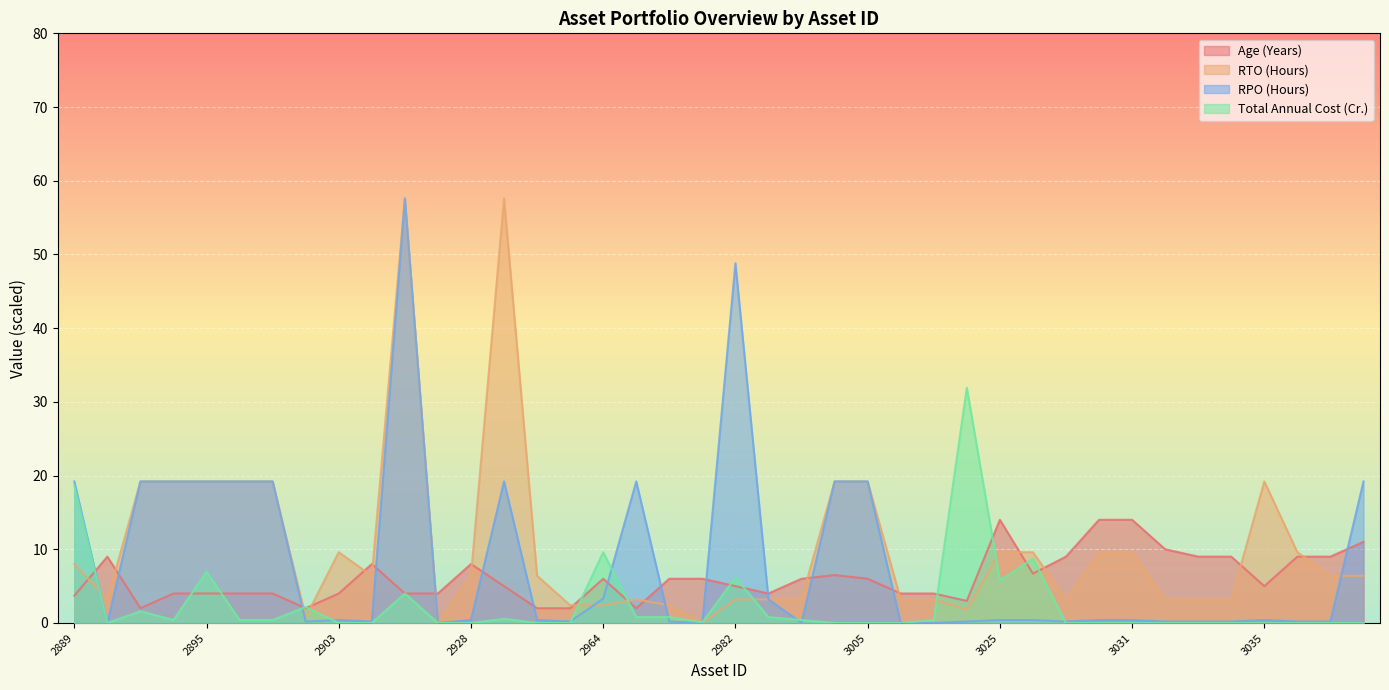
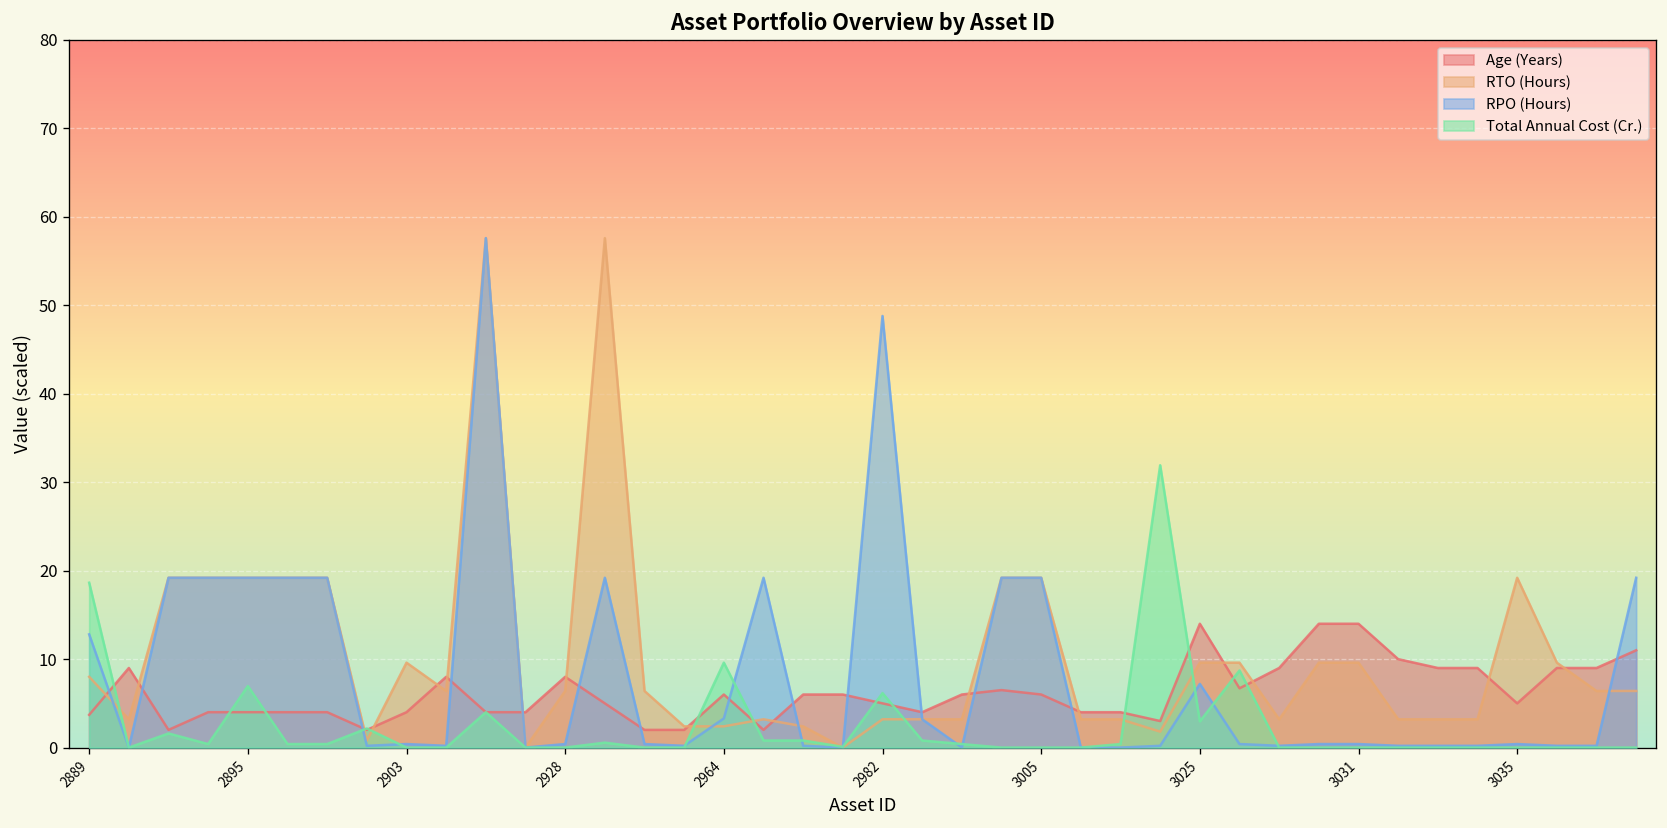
  {
    "RPO (Hours)": {
-     "2889": 19,
+     "2889": 13,
      "2903": 0,
      "2928": 0,
      "2964": 3,
      "2982": 49,
-     "3025": 0,
+     "3025": 7,
      "3031": 0,
      "3035": 0
    },
    "Total Annual Cost (Cr.)": {
      "2889": 19,
      "2895": 7,
      "2903": 0,
      "2928": 0,
      "2964": 10,
      "2982": 6,
      "3005": 0,
-     "3025": 6,
+     "3025": 3,
      "3031": 0,
      "3035": 0
    }
  }
